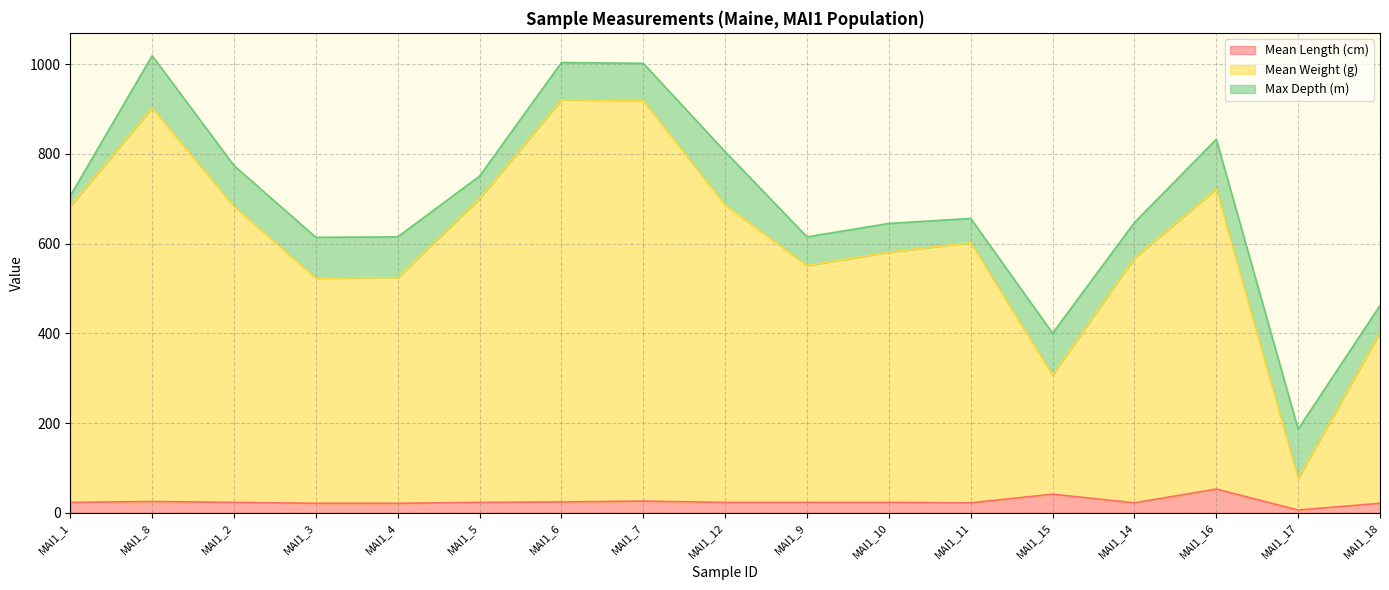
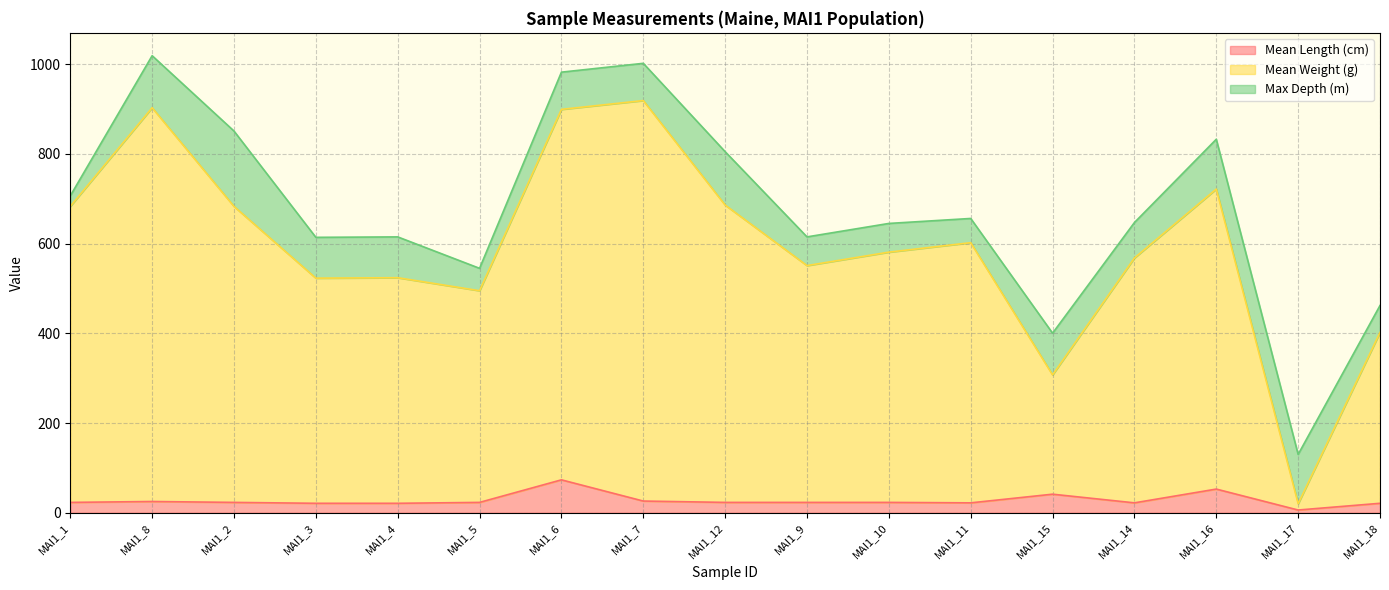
  {
    "Mean Length (cm)": {
      "MAI1_1": 20,
      "MAI1_8": 30,
      "MAI1_2": 20,
      "MAI1_3": 20,
      "MAI1_4": 20,
      "MAI1_5": 20,
-     "MAI1_6": 20,
+     "MAI1_6": 70,
      "MAI1_7": 30,
      "MAI1_12": 20,
      "MAI1_9": 20,
      "MAI1_10": 20,
      "MAI1_11": 20,
      "MAI1_15": 40,
      "MAI1_14": 20,
      "MAI1_16": 50,
      "MAI1_17": 10,
      "MAI1_18": 20
    },
    "Mean Weight (g)": {
      "MAI1_1": 660,
      "MAI1_8": 880,
      "MAI1_2": 660,
      "MAI1_3": 500,
      "MAI1_4": 500,
-     "MAI1_5": 680,
-     "MAI1_6": 900,
+     "MAI1_5": 470,
+     "MAI1_6": 830,
      "MAI1_7": 890,
      "MAI1_12": 660,
      "MAI1_9": 530,
      "MAI1_10": 560,
      "MAI1_11": 580,
      "MAI1_15": 270,
      "MAI1_14": 550,
      "MAI1_16": 670,
-     "MAI1_17": 70,
+     "MAI1_17": 10,
      "MAI1_18": 380
    },
    "Max Depth (m)": {
      "MAI1_1": 20,
      "MAI1_8": 120,
-     "MAI1_2": 90,
+     "MAI1_2": 170,
      "MAI1_3": 90,
      "MAI1_4": 90,
      "MAI1_5": 50,
      "MAI1_6": 80,
      "MAI1_7": 80,
      "MAI1_12": 120,
      "MAI1_9": 60,
      "MAI1_10": 60,
      "MAI1_11": 50,
      "MAI1_15": 90,
      "MAI1_14": 80,
      "MAI1_16": 110,
      "MAI1_17": 110,
      "MAI1_18": 60
    }
  }
